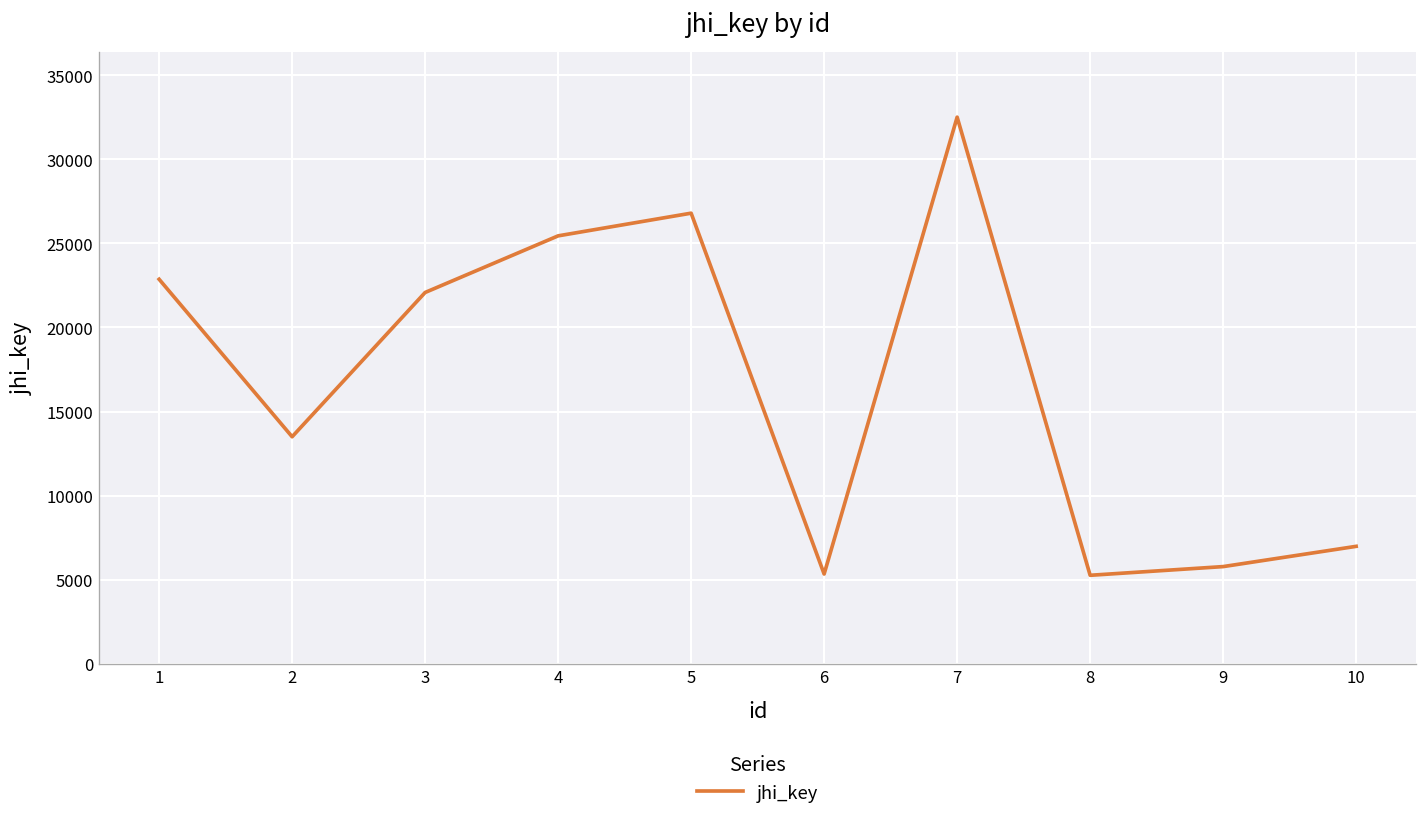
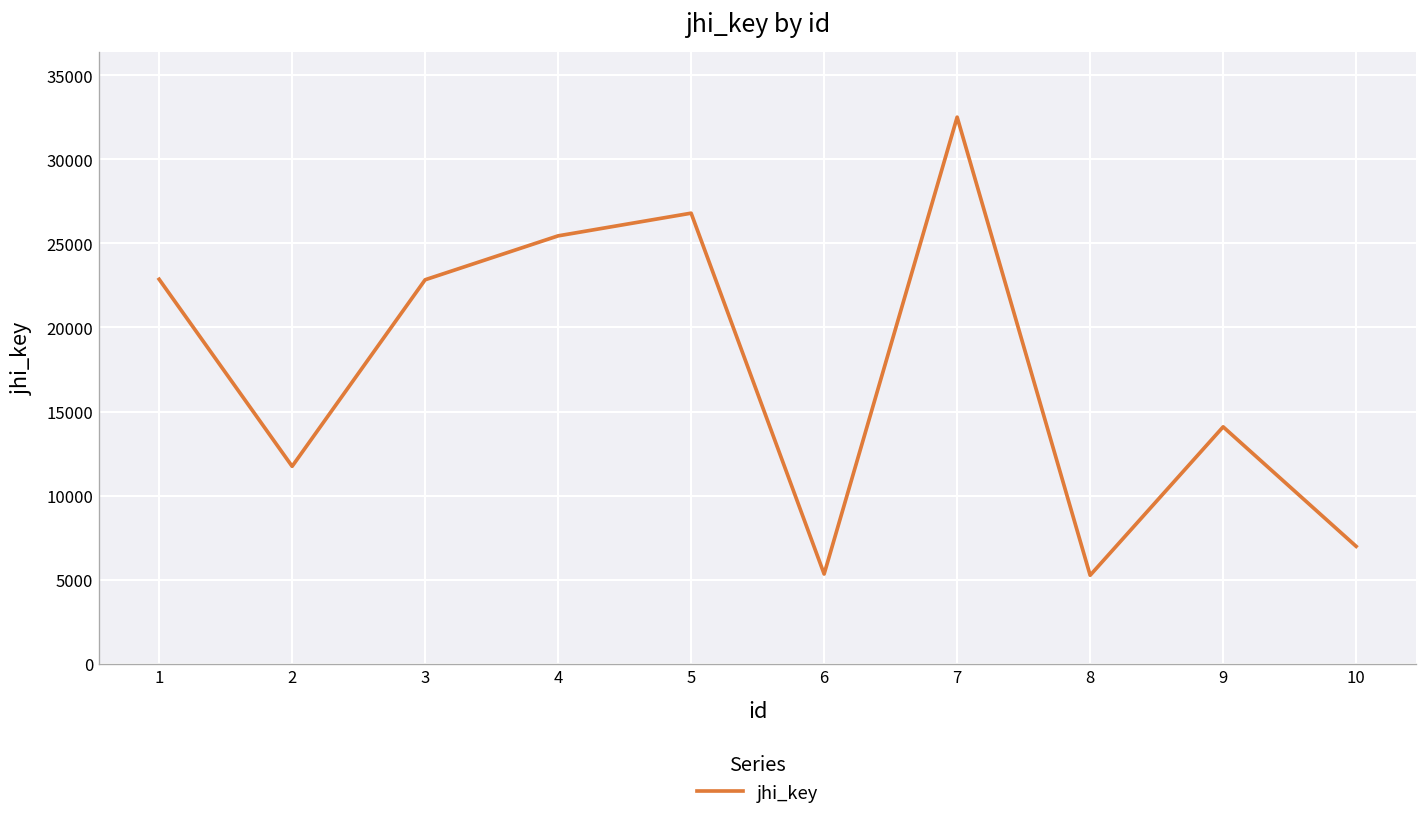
  {
    "1": 22900,
-   "2": 13500,
-   "3": 22100,
+   "2": 11700,
+   "3": 22800,
    "4": 25500,
    "5": 26800,
    "6": 5300,
    "7": 32500,
    "8": 5300,
-   "9": 5800,
+   "9": 14100,
    "10": 7000
  }
